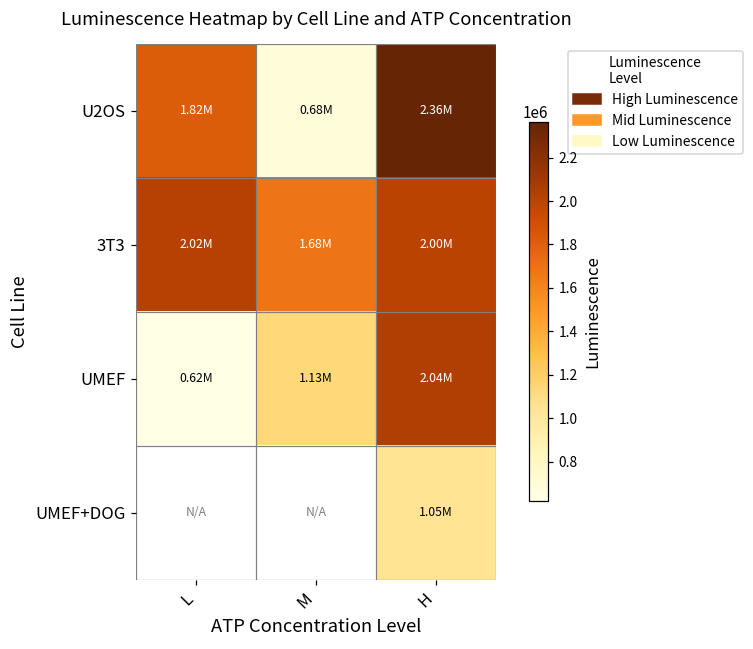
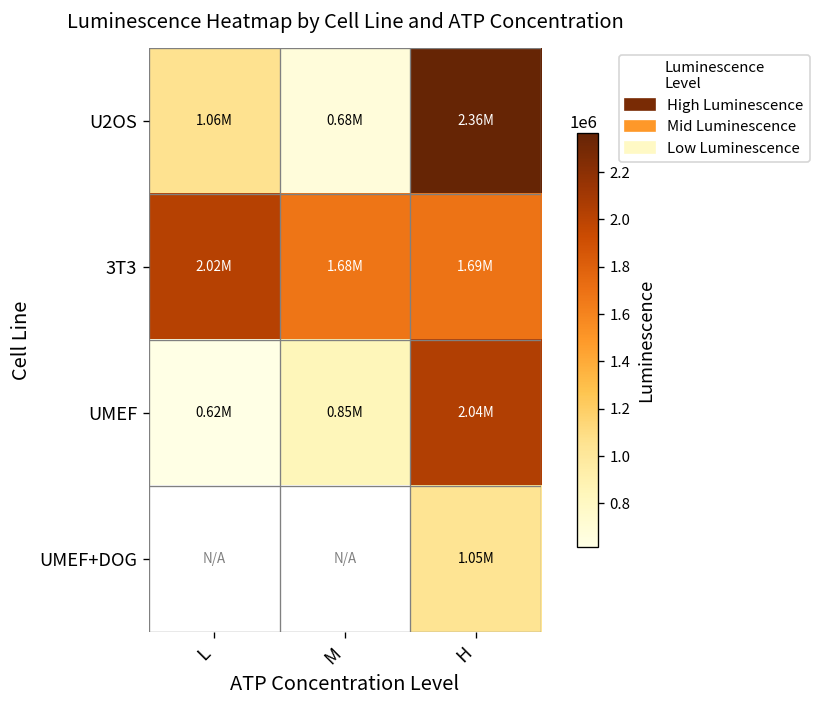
  {
    "U2OS": {
-     "L": "1.82M",
+     "L": "1.06M",
      "M": "0.68M",
      "H": "2.36M"
    },
    "3T3": {
      "L": "2.02M",
      "M": "1.68M",
-     "H": "2.00M"
+     "H": "1.69M"
    },
    "UMEF": {
      "L": "0.62M",
-     "M": "1.13M",
+     "M": "0.85M",
      "H": "2.04M"
    },
    "UMEF+DOG": {
      "H": "1.05M"
    }
  }
